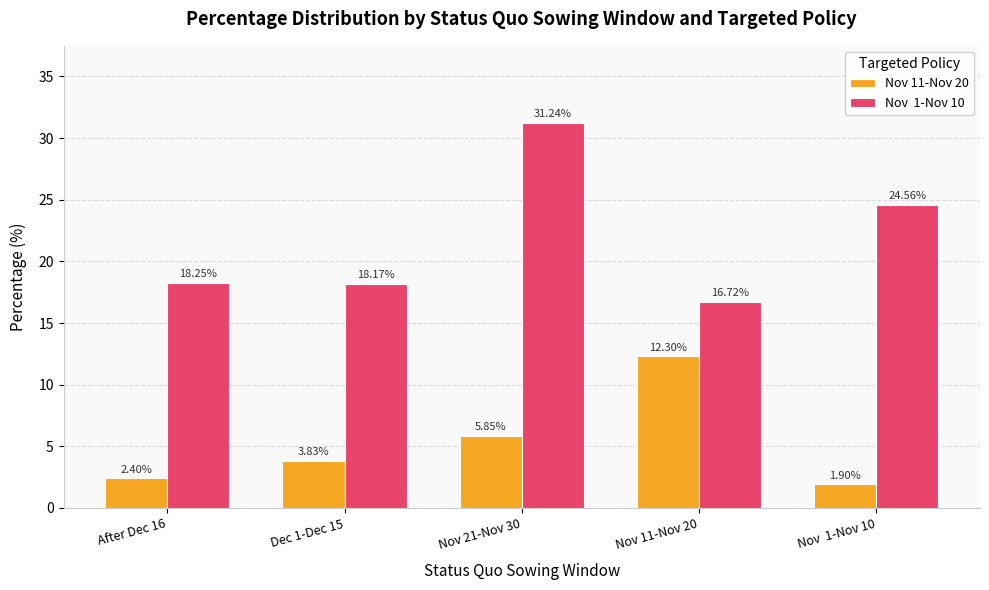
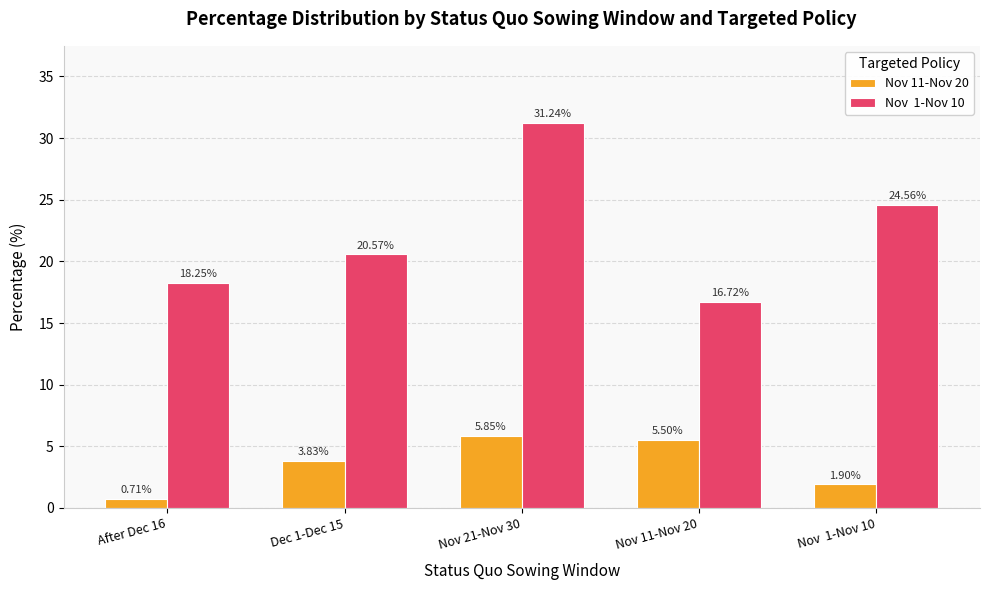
  {
    "Nov 11-Nov 20": {
-     "After Dec 16": "2.40%",
+     "After Dec 16": "0.71%",
      "Dec 1-Dec 15": "3.83%",
      "Nov 21-Nov 30": "5.85%",
-     "Nov 11-Nov 20": "12.30%",
+     "Nov 11-Nov 20": "5.50%",
      "Nov 1-Nov 10": "1.90%"
    },
    "Nov 1-Nov 10": {
      "After Dec 16": "18.25%",
-     "Dec 1-Dec 15": "18.17%",
+     "Dec 1-Dec 15": "20.57%",
      "Nov 21-Nov 30": "31.24%",
      "Nov 11-Nov 20": "16.72%",
      "Nov 1-Nov 10": "24.56%"
    }
  }
